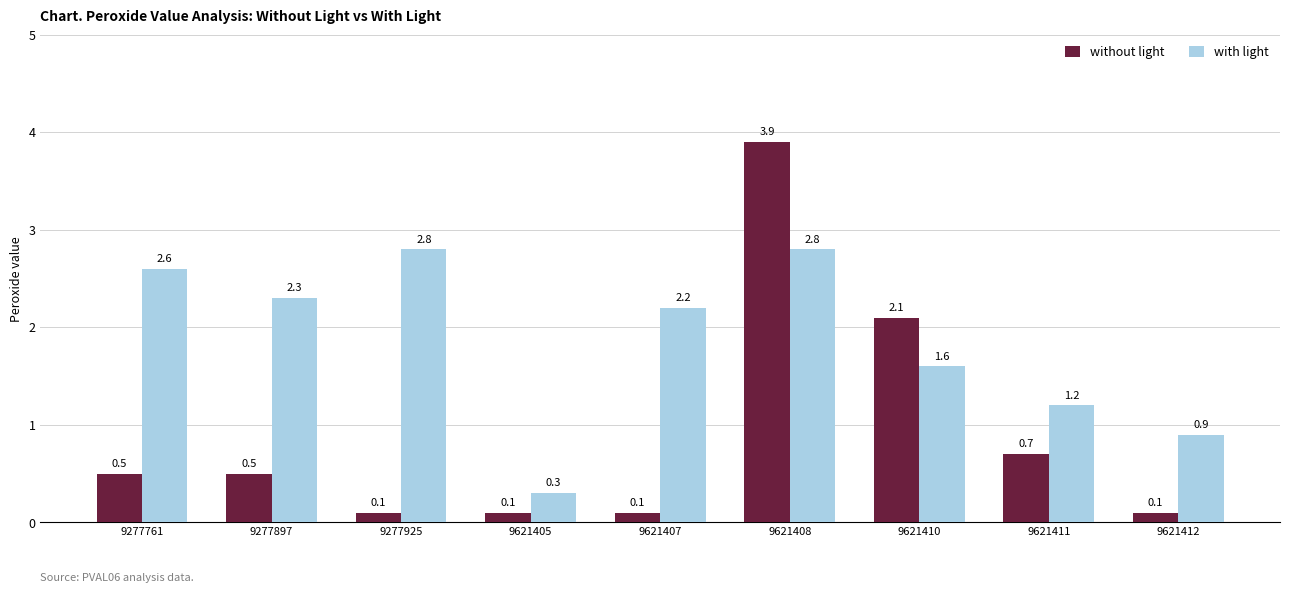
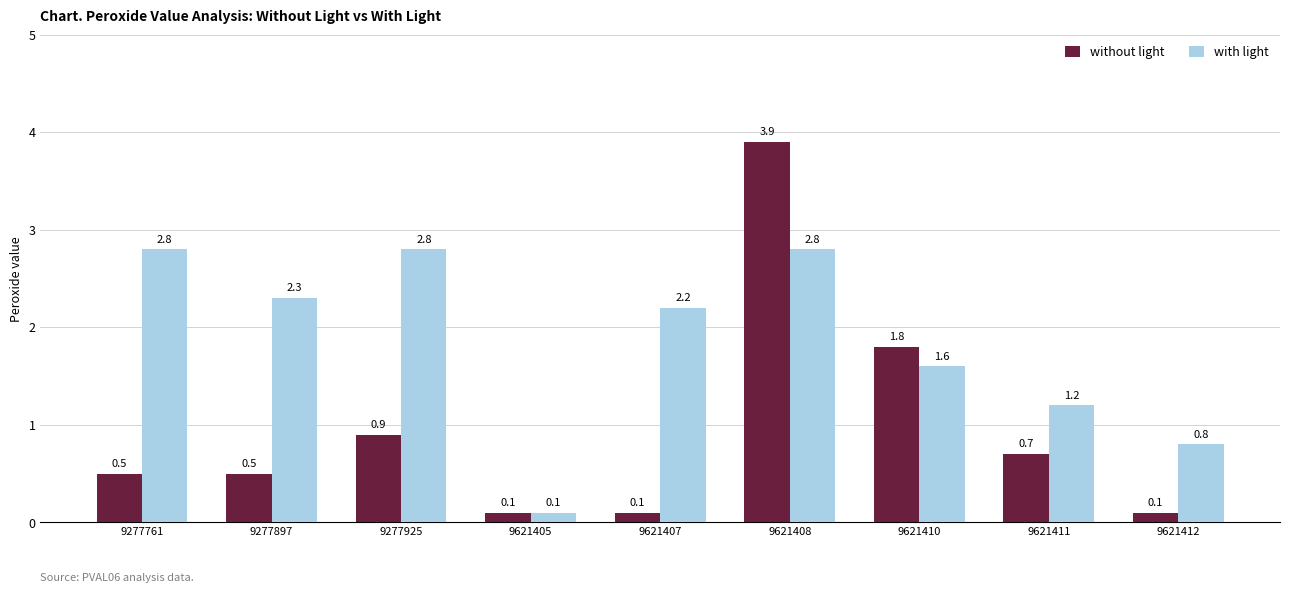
  {
    "without light": {
      "9277761": 0.5,
      "9277897": 0.5,
-     "9277925": 0.1,
+     "9277925": 0.9,
      "9621405": 0.1,
      "9621407": 0.1,
      "9621408": 3.9,
-     "9621410": 2.1,
+     "9621410": 1.8,
      "9621411": 0.7,
      "9621412": 0.1
    },
    "with light": {
-     "9277761": 2.6,
+     "9277761": 2.8,
      "9277897": 2.3,
      "9277925": 2.8,
-     "9621405": 0.3,
+     "9621405": 0.1,
      "9621407": 2.2,
      "9621408": 2.8,
      "9621410": 1.6,
      "9621411": 1.2,
-     "9621412": 0.9
+     "9621412": 0.8
    }
  }
